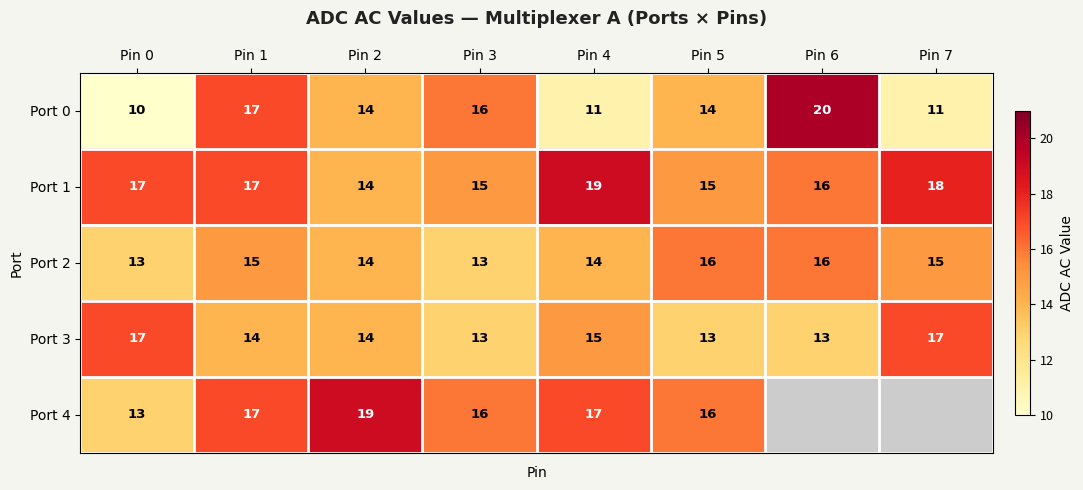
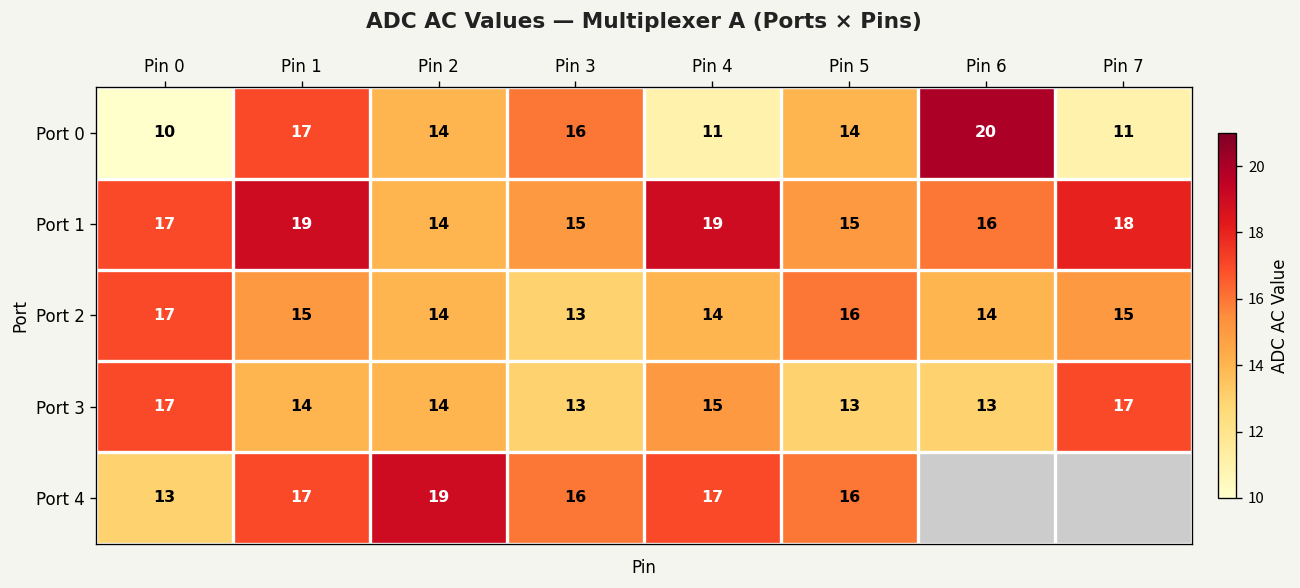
  {
    "Port 0": {
      "Pin 0": 10,
      "Pin 1": 17,
      "Pin 2": 14,
      "Pin 3": 16,
      "Pin 4": 11,
      "Pin 5": 14,
      "Pin 6": 20,
      "Pin 7": 11
    },
    "Port 1": {
      "Pin 0": 17,
-     "Pin 1": 17,
+     "Pin 1": 19,
      "Pin 2": 14,
      "Pin 3": 15,
      "Pin 4": 19,
      "Pin 5": 15,
      "Pin 6": 16,
      "Pin 7": 18
    },
    "Port 2": {
-     "Pin 0": 13,
+     "Pin 0": 17,
      "Pin 1": 15,
      "Pin 2": 14,
      "Pin 3": 13,
      "Pin 4": 14,
      "Pin 5": 16,
-     "Pin 6": 16,
+     "Pin 6": 14,
      "Pin 7": 15
    },
    "Port 3": {
      "Pin 0": 17,
      "Pin 1": 14,
      "Pin 2": 14,
      "Pin 3": 13,
      "Pin 4": 15,
      "Pin 5": 13,
      "Pin 6": 13,
      "Pin 7": 17
    },
    "Port 4": {
      "Pin 0": 13,
      "Pin 1": 17,
      "Pin 2": 19,
      "Pin 3": 16,
      "Pin 4": 17,
      "Pin 5": 16
    }
  }
